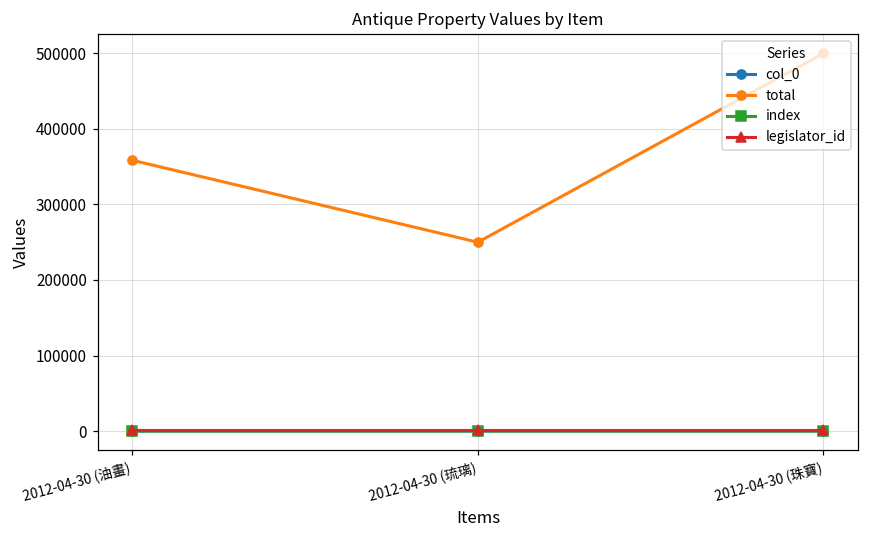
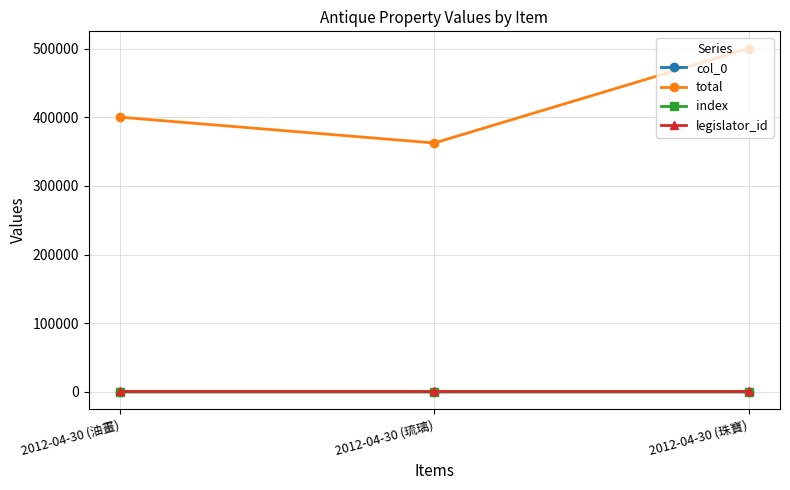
  {
    "total": {
-     "2012-04-30 (油畫)": 360000,
-     "2012-04-30 (琉璃)": 250000
+     "2012-04-30 (油畫)": 400000,
+     "2012-04-30 (琉璃)": 360000
    }
  }
